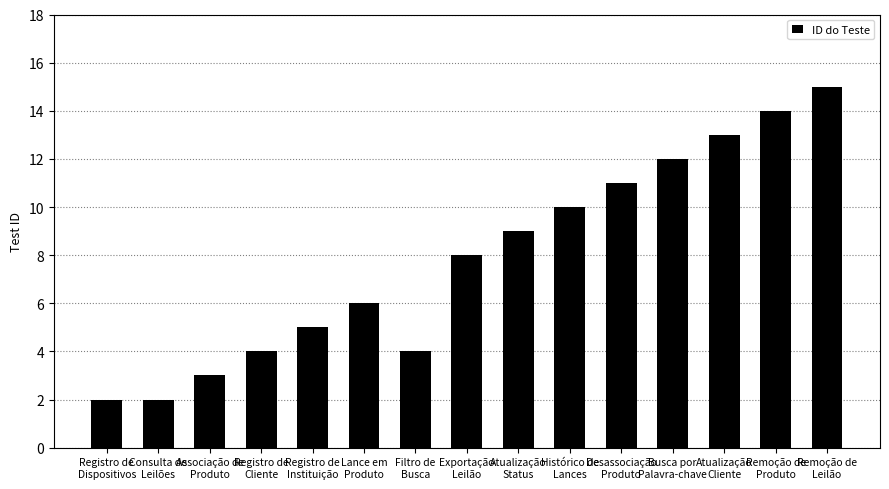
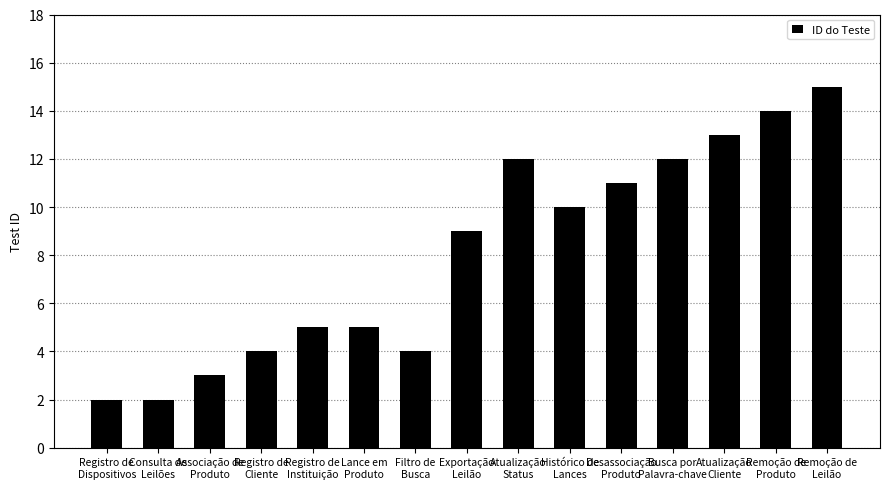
  {
    "Registro de Dispositivos": 2,
    "Registro de Instituição": 5,
-   "Lance em Produto": 6,
+   "Lance em Produto": 5,
    "Filtro de Busca": 4,
-   "Exportação Leilão": 8,
-   "Atualização Status": 9,
+   "Exportação Leilão": 9,
+   "Atualização Status": 12,
    "Remoção de Produto": 14,
    "Remoção de Leilão": 15
  }
